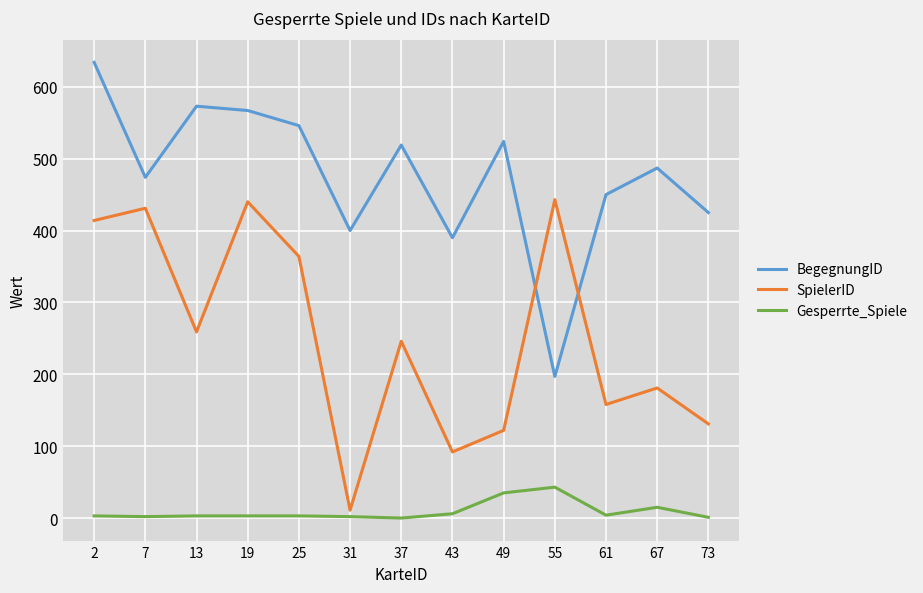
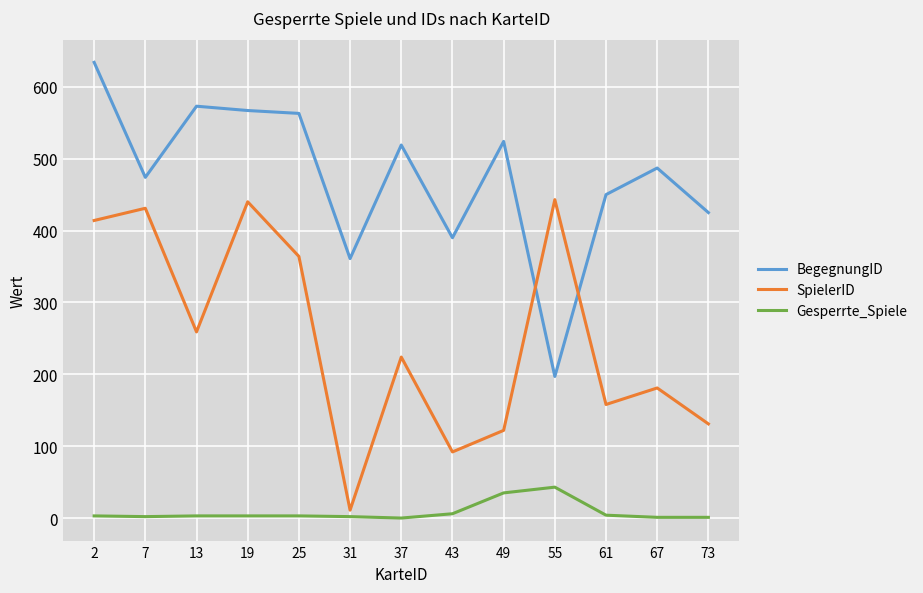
  {
    "BegegnungID": {
      "2": 630,
      "7": 470,
      "13": 570,
      "19": 570,
-     "25": 550,
-     "31": 400,
+     "25": 560,
+     "31": 360,
      "37": 520,
      "43": 390,
      "49": 520,
      "55": 200,
      "61": 450,
      "67": 490,
      "73": 430
    },
    "SpielerID": {
      "2": 410,
      "7": 430,
      "13": 260,
      "19": 440,
      "25": 360,
      "31": 10,
-     "37": 250,
+     "37": 220,
      "43": 90,
      "49": 120,
      "55": 440,
      "61": 160,
      "67": 180,
      "73": 130
    },
    "Gesperrte_Spiele": {
      "2": 0,
      "7": 0,
      "13": 0,
      "19": 0,
      "25": 0,
      "31": 0,
      "37": 0,
      "43": 10,
      "49": 40,
      "55": 40,
      "61": 0,
-     "67": 20,
+     "67": 0,
      "73": 0
    }
  }
